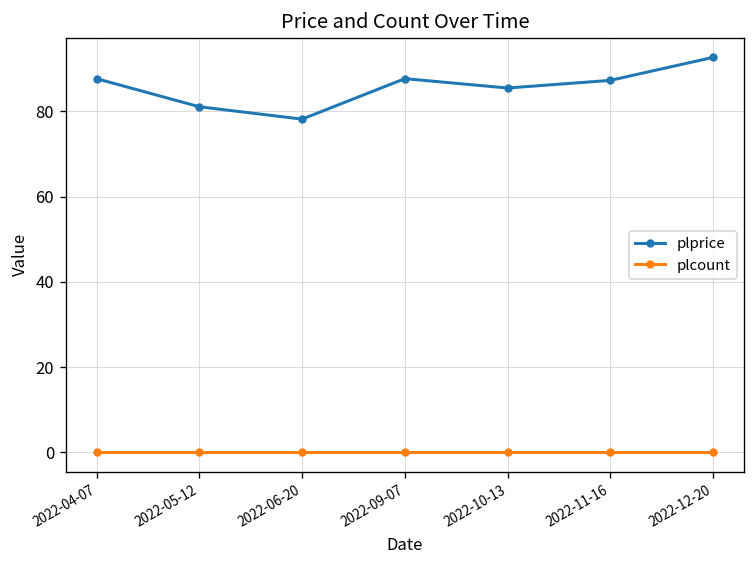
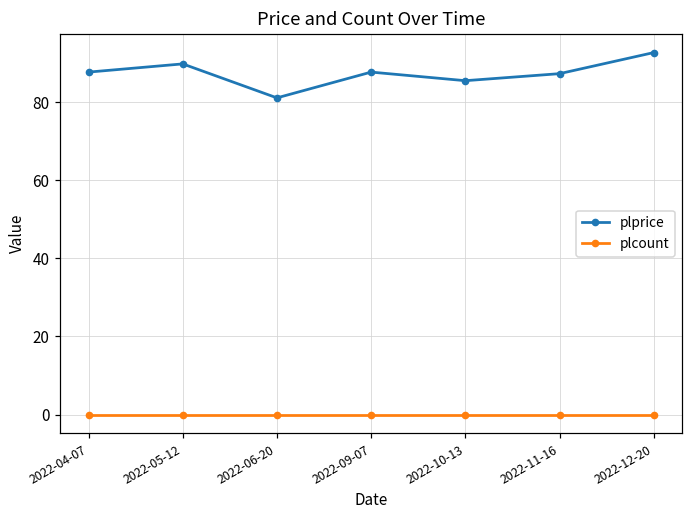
  {
    "plprice": {
      "2022-04-07": 88,
-     "2022-05-12": 81,
-     "2022-06-20": 78,
+     "2022-05-12": 90,
+     "2022-06-20": 81,
      "2022-09-07": 88,
      "2022-10-13": 86,
      "2022-11-16": 87,
      "2022-12-20": 93
    },
    "plcount": {
      "2022-04-07": 0,
      "2022-05-12": 0,
      "2022-06-20": 0,
      "2022-09-07": 0,
      "2022-10-13": 0,
      "2022-11-16": 0,
      "2022-12-20": 0
    }
  }
